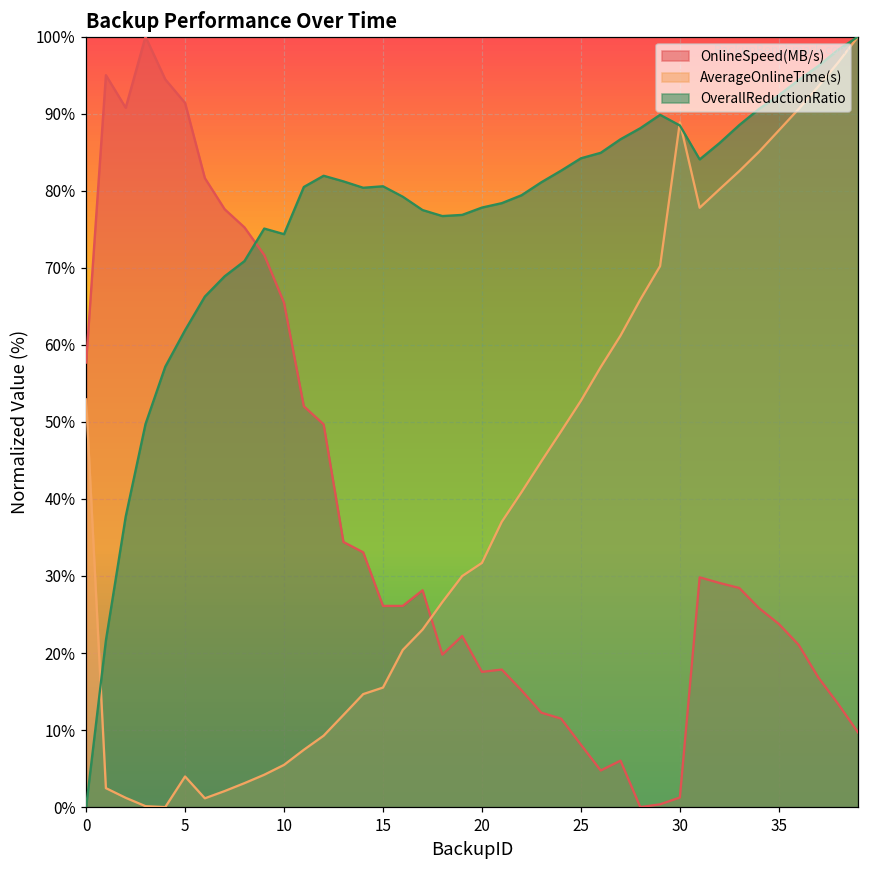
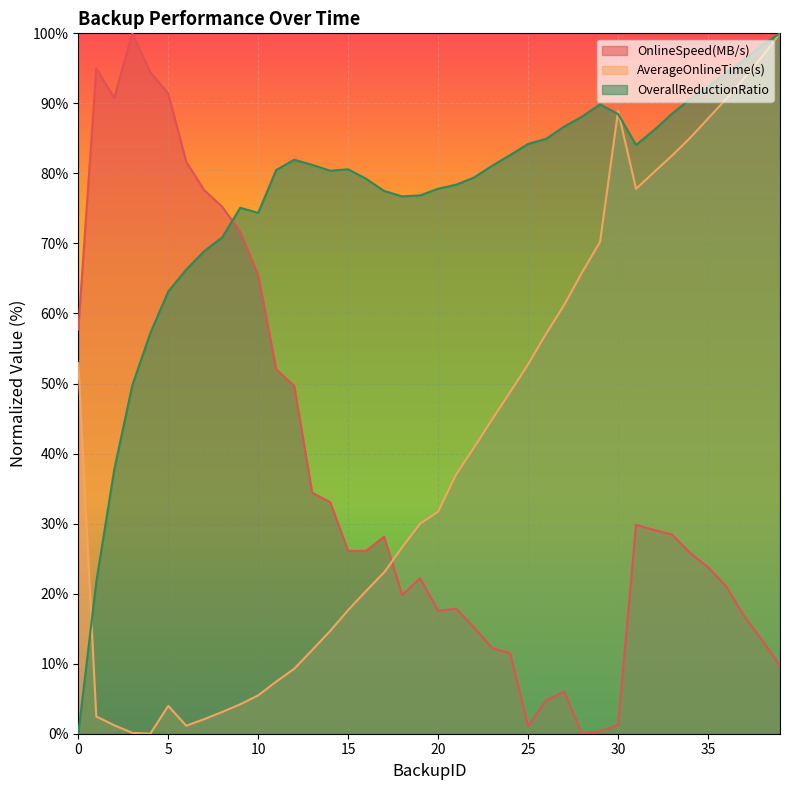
  {
    "OnlineSpeed(MB/s)": {
      "0": "58%",
      "5": "91%",
      "10": "65%",
      "15": "26%",
      "20": "18%",
-     "25": "8%",
+     "25": "1%",
      "30": "1%",
      "35": "24%"
    },
    "AverageOnlineTime(s)": {
      "0": "53%",
      "5": "4%",
      "10": "5%",
-     "15": "16%",
+     "15": "18%",
      "20": "32%",
      "25": "53%",
      "30": "89%",
      "35": "88%"
    },
    "OverallReductionRatio": {
      "0": "0%",
-     "5": "62%",
+     "5": "63%",
      "10": "74%",
      "15": "81%",
      "20": "78%",
      "25": "84%",
      "30": "88%"
    }
  }
